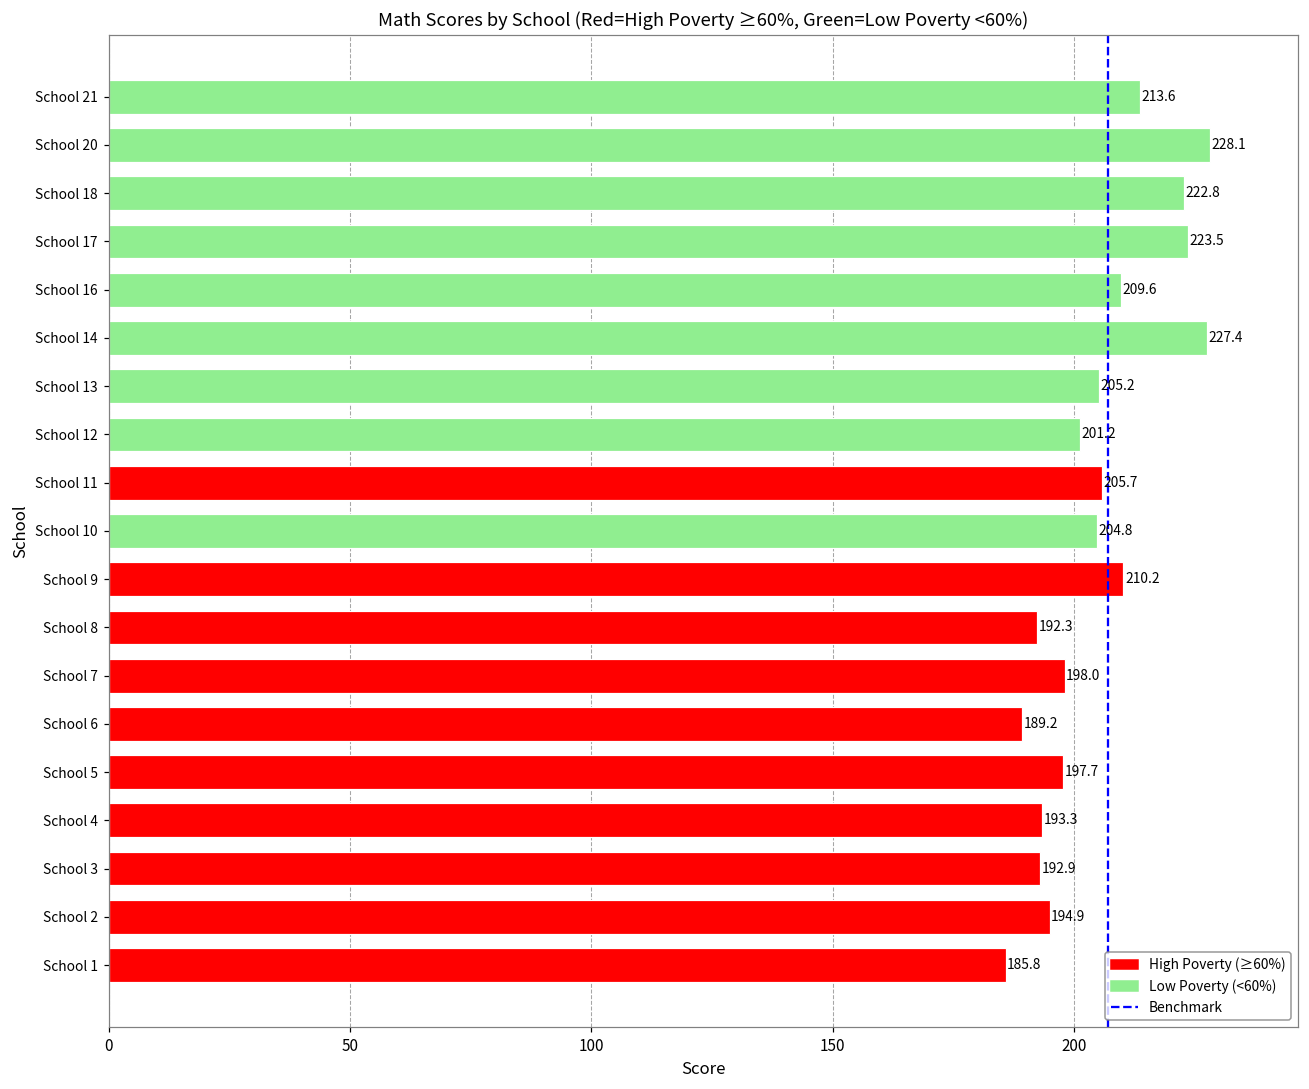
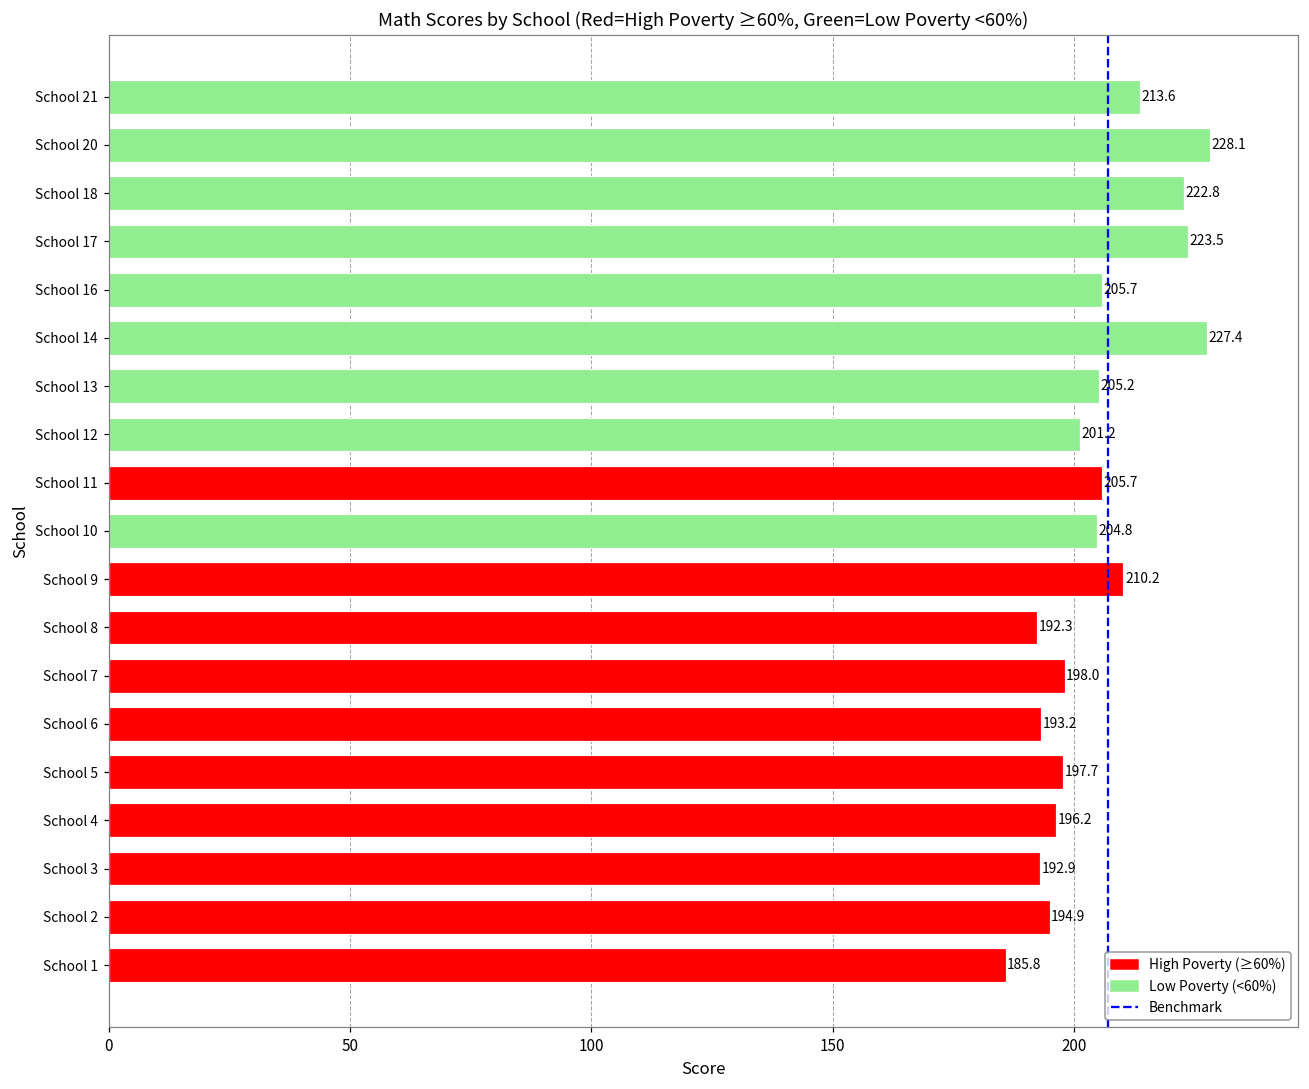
  {
    "School 21": 213.6,
    "School 20": 228.1,
    "School 18": 222.8,
    "School 17": 223.5,
-   "School 16": 209.6,
+   "School 16": 205.7,
    "School 14": 227.4,
    "School 13": 205.2,
    "School 12": 201.2,
    "School 11": 205.7,
    "School 10": 204.8,
    "School 9": 210.2,
    "School 8": 192.3,
    "School 7": 198.0,
-   "School 6": 189.2,
+   "School 6": 193.2,
    "School 5": 197.7,
-   "School 4": 193.3,
+   "School 4": 196.2,
    "School 3": 192.9,
    "School 2": 194.9,
    "School 1": 185.8
  }
